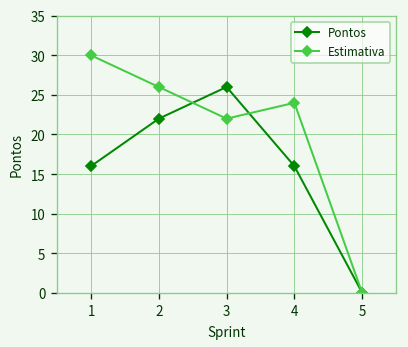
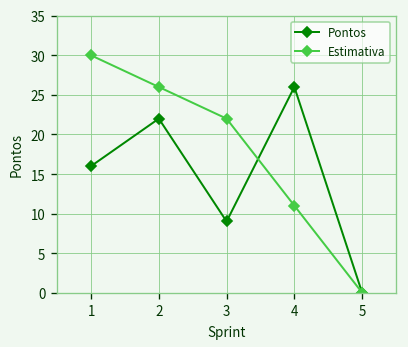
  {
    "Pontos": {
      "1": 16,
      "2": 22,
-     "3": 26,
-     "4": 16
+     "3": 9,
+     "4": 26
    },
    "Estimativa": {
      "1": 30,
      "2": 26,
      "3": 22,
-     "4": 24
+     "4": 11
    }
  }
